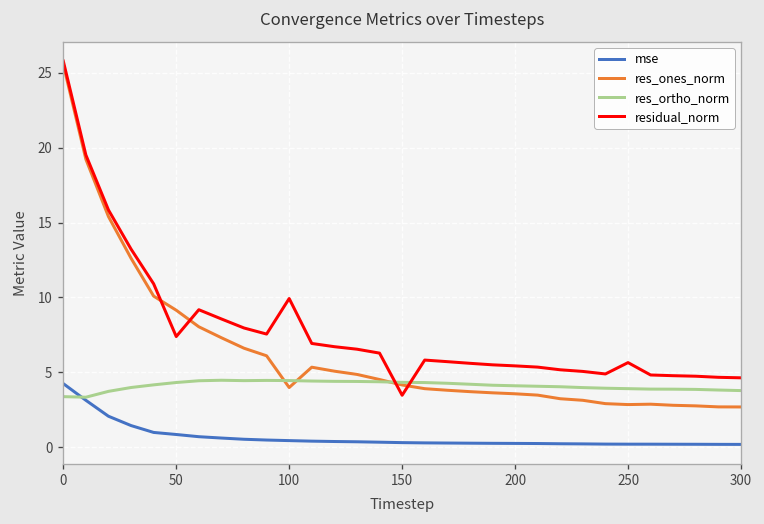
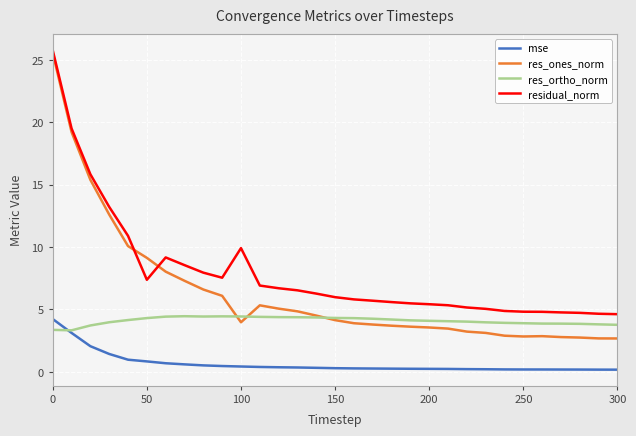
  {
    "mse": {
      "0": 4.2,
      "50": 0.8,
      "100": 0.4,
      "150": 0.3,
      "200": 0.2,
      "250": 0.2,
      "300": 0.2
    },
    "res_ones_norm": {
      "0": 25.6,
      "50": 9.1,
      "100": 4.0,
      "200": 3.6,
      "250": 2.8,
      "300": 2.7
    },
    "res_ortho_norm": {
      "0": 3.4,
      "50": 4.3,
      "100": 4.4,
      "200": 4.1,
      "250": 3.9,
      "300": 3.8
    },
    "residual_norm": {
      "0": 25.8,
      "50": 7.4,
      "100": 9.9,
-     "150": 3.5,
+     "150": 6.0,
      "200": 5.4,
-     "250": 5.6,
+     "250": 4.8,
      "300": 4.6
    }
  }
